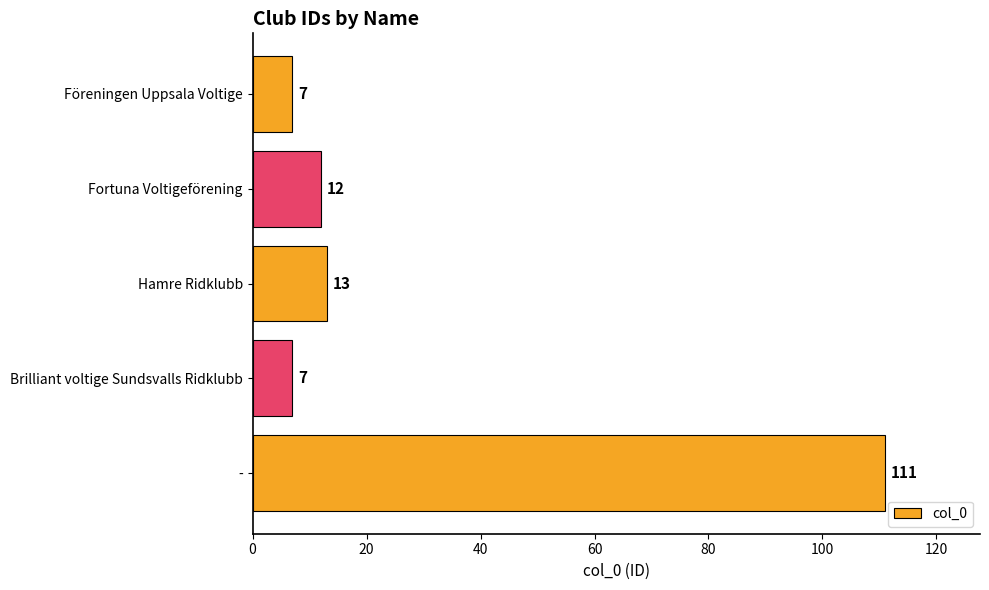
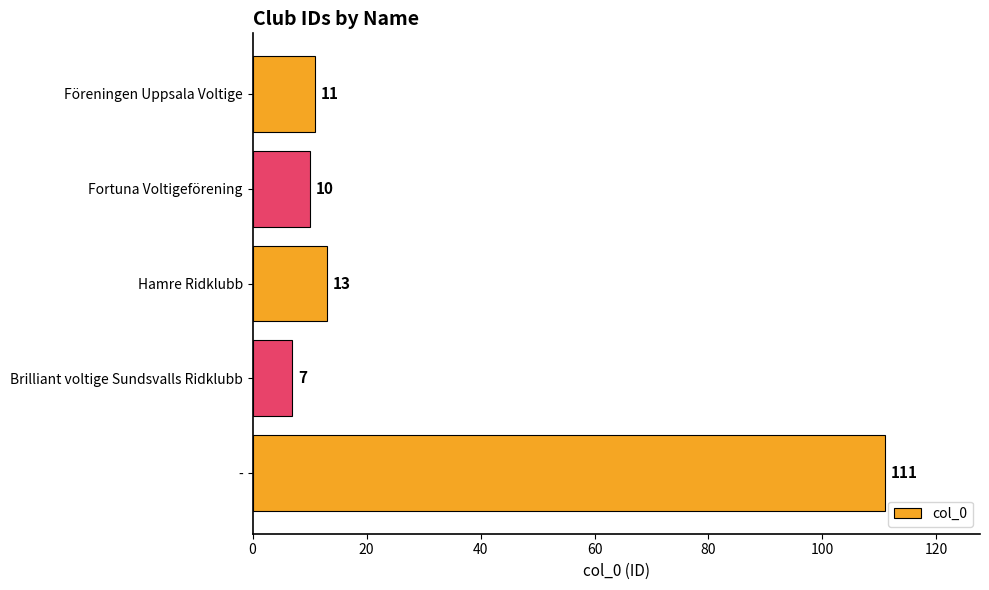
  {
-   "Föreningen Uppsala Voltige": 7,
-   "Fortuna Voltigeförening": 12,
+   "Föreningen Uppsala Voltige": 11,
+   "Fortuna Voltigeförening": 10,
    "Hamre Ridklubb": 13,
    "Brilliant voltige Sundsvalls Ridklubb": 7,
    "-": 111
  }
